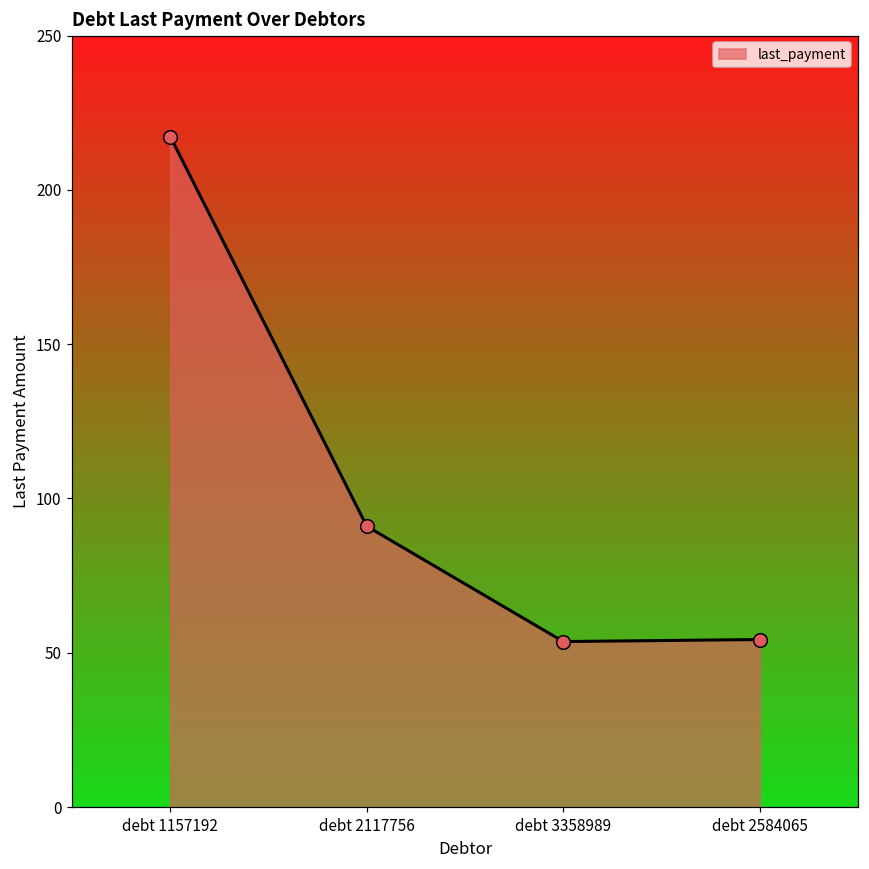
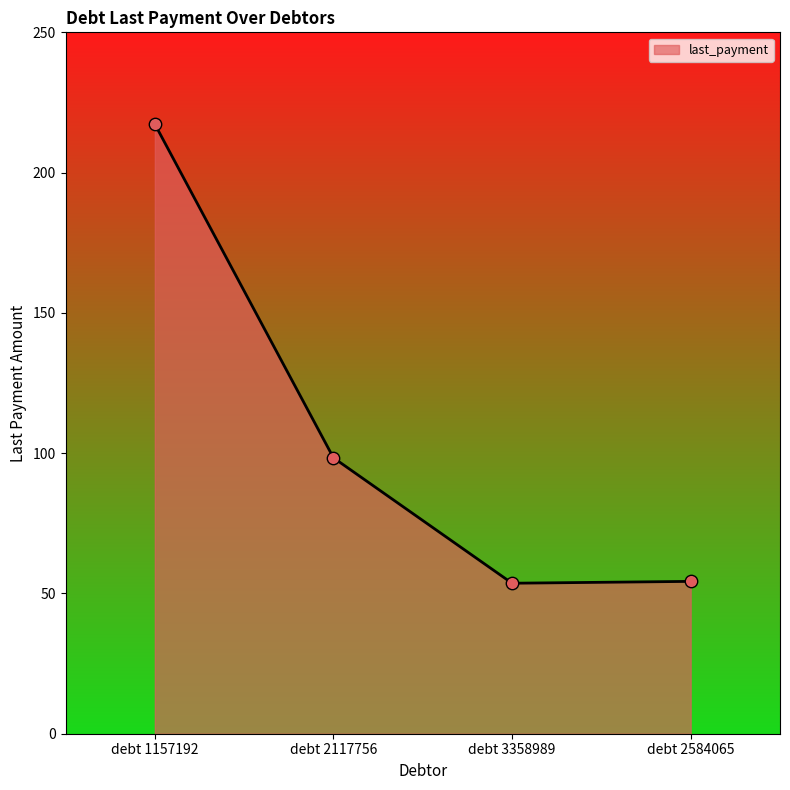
  {
    "debt 1157192": 217,
-   "debt 2117756": 91,
+   "debt 2117756": 98,
    "debt 3358989": 54,
    "debt 2584065": 54
  }
